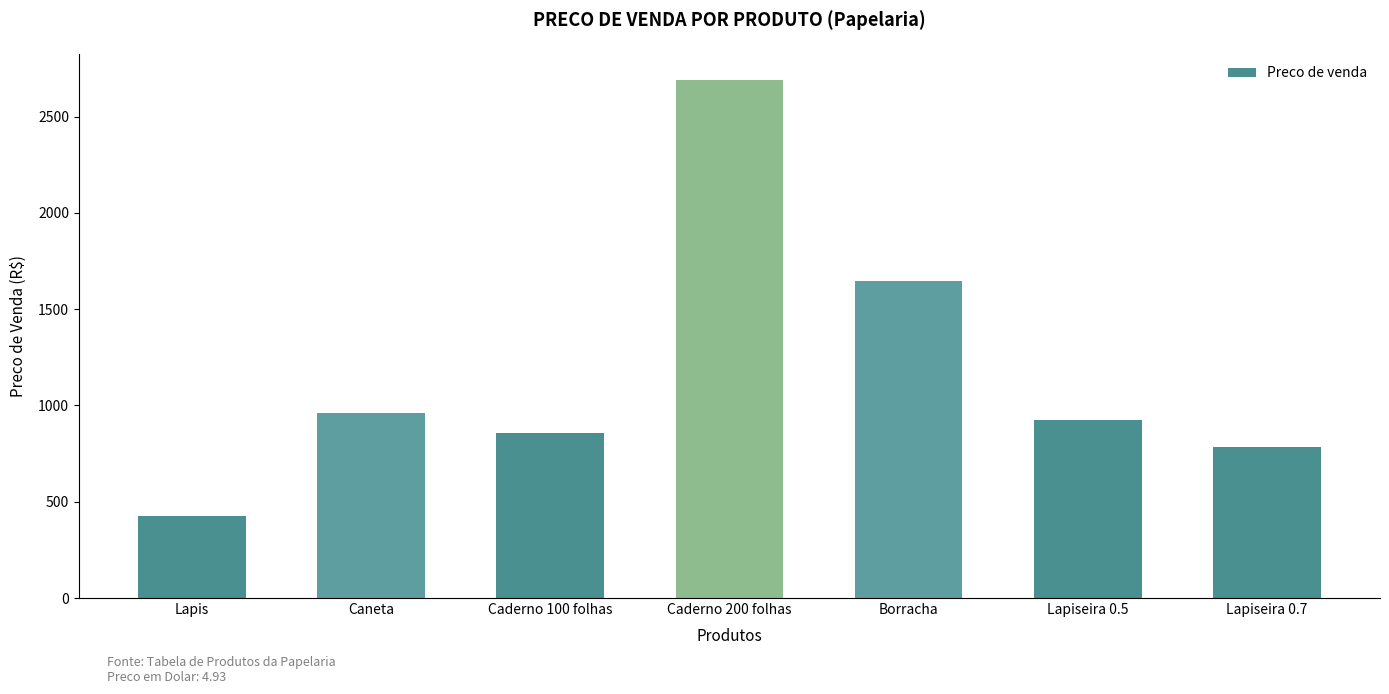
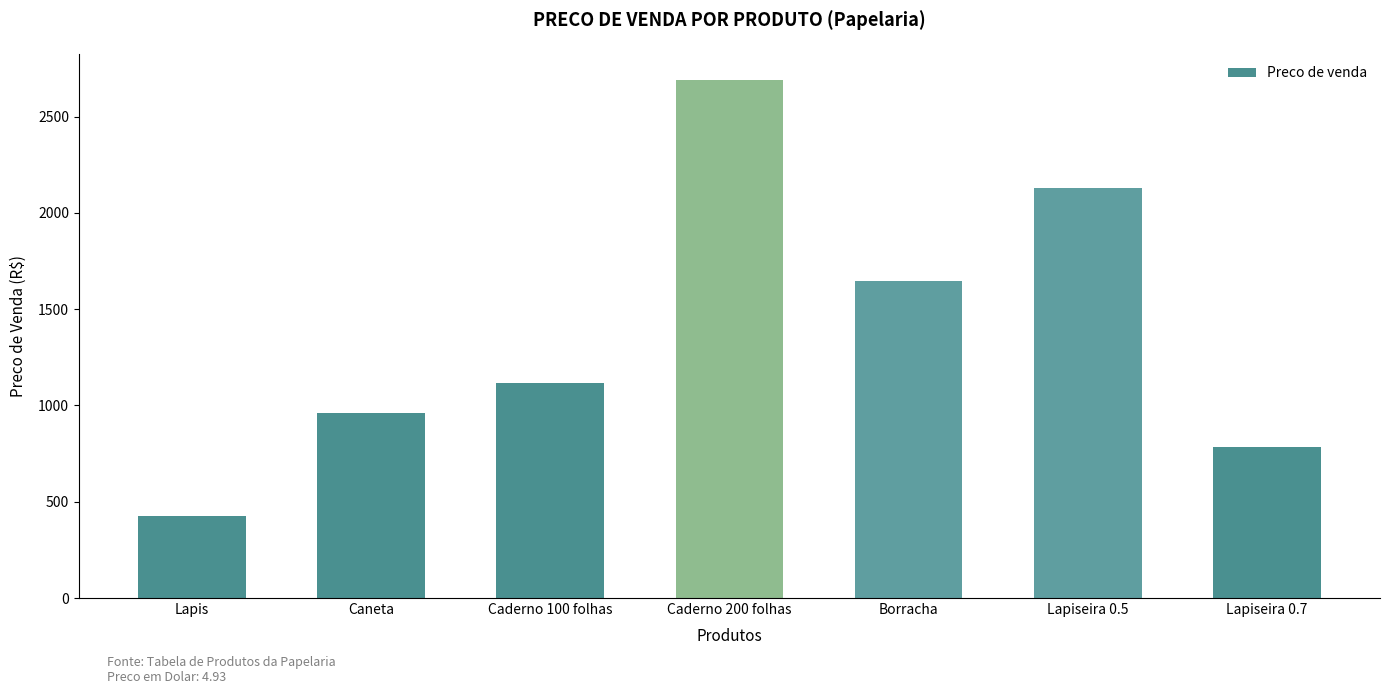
  {
    "Lapis": 420,
    "Caneta": 960,
-   "Caderno 100 folhas": 860,
+   "Caderno 100 folhas": 1120,
    "Caderno 200 folhas": 2690,
    "Borracha": 1650,
-   "Lapiseira 0.5": 920,
+   "Lapiseira 0.5": 2130,
    "Lapiseira 0.7": 790
  }
